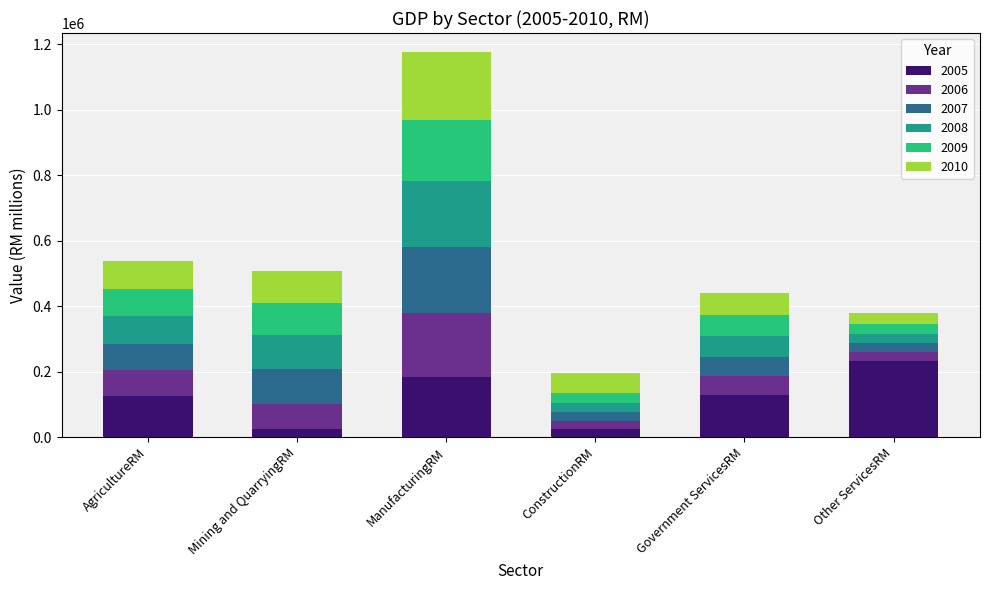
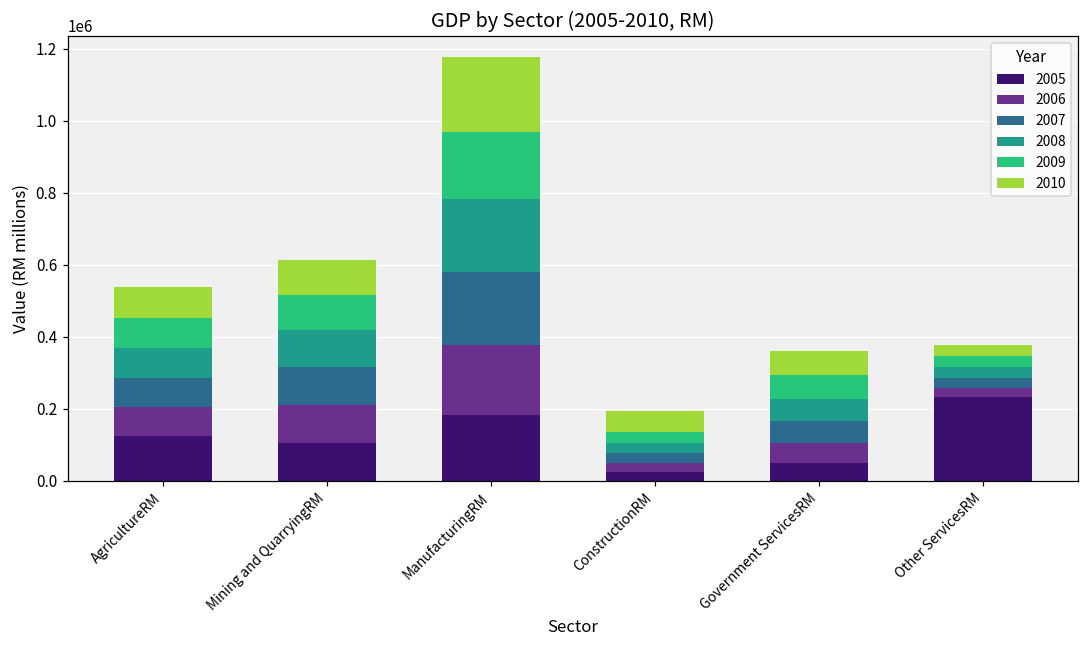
  {
    "2005": {
      "AgricultureRM": 130000,
-     "Mining and QuarryingRM": 30000,
+     "Mining and QuarryingRM": 110000,
      "ManufacturingRM": 180000,
      "ConstructionRM": 30000,
-     "Government ServicesRM": 130000,
+     "Government ServicesRM": 50000,
      "Other ServicesRM": 230000
    },
    "2006": {
      "AgricultureRM": 80000,
-     "Mining and QuarryingRM": 80000,
+     "Mining and QuarryingRM": 100000,
      "ManufacturingRM": 200000,
      "ConstructionRM": 20000,
      "Government ServicesRM": 60000,
      "Other ServicesRM": 30000
    },
    "2010": {
      "AgricultureRM": 90000,
      "Mining and QuarryingRM": 100000,
      "ManufacturingRM": 210000,
      "ConstructionRM": 60000,
      "Government ServicesRM": 70000,
      "Other ServicesRM": 30000
    }
  }
